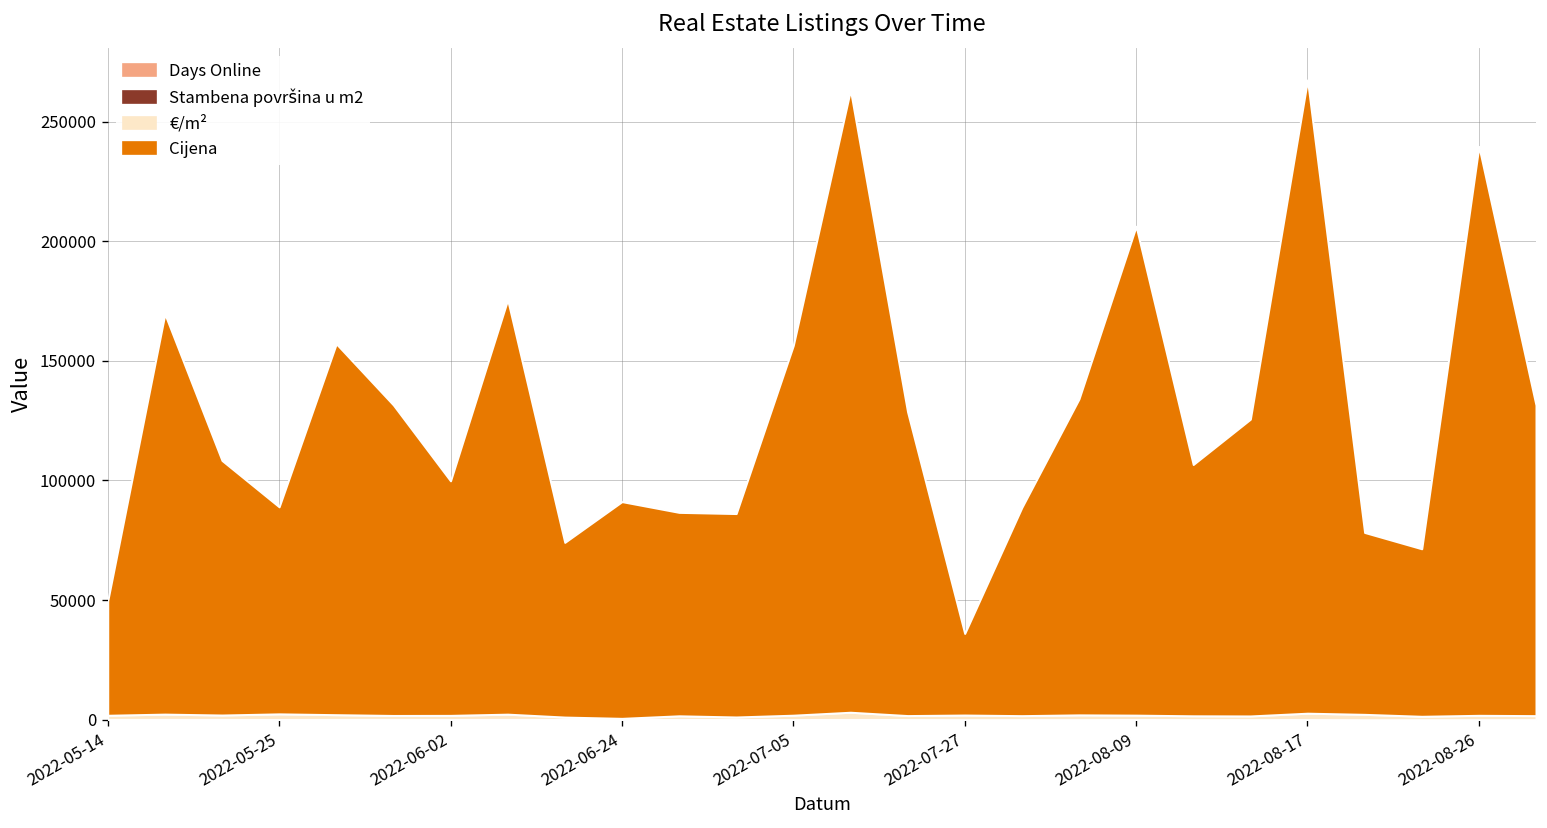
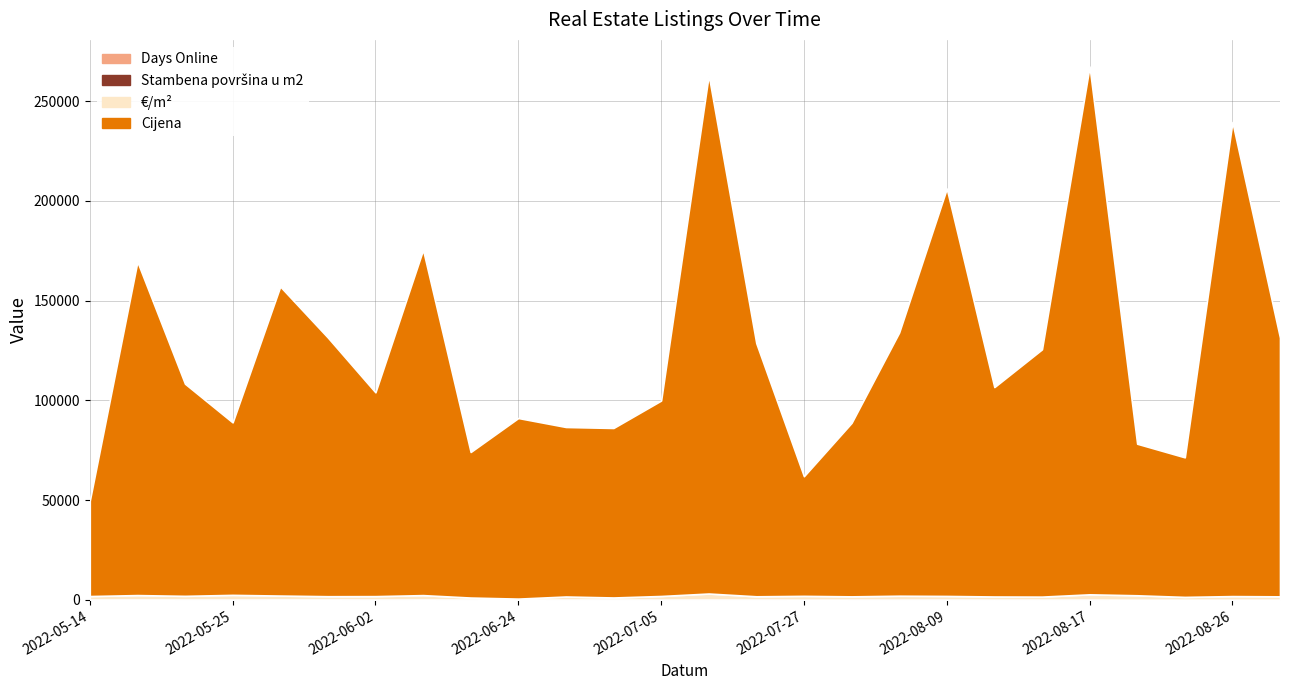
  {
    "Cijena": {
      "2022-05-14": 48000,
      "2022-05-25": 87000,
-     "2022-06-02": 98000,
+     "2022-06-02": 102000,
      "2022-06-24": 91000,
-     "2022-07-05": 155000,
-     "2022-07-27": 34000,
+     "2022-07-05": 98000,
+     "2022-07-27": 60000,
      "2022-08-09": 204000,
      "2022-08-17": 265000,
      "2022-08-26": 238000
    }
  }
